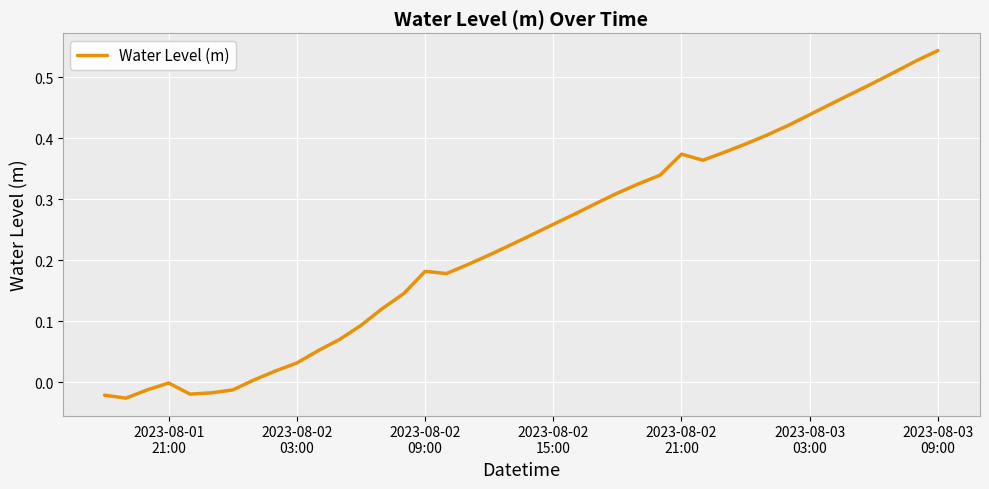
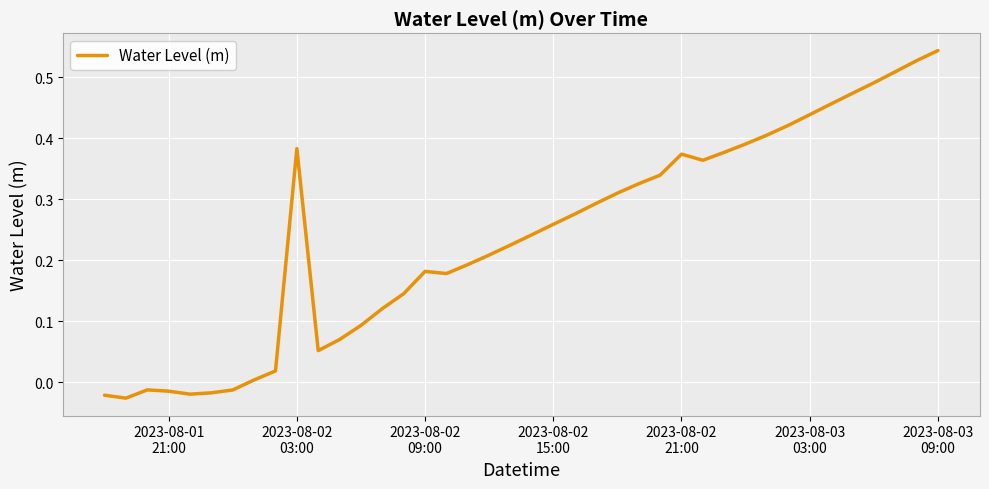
  {
-   "2023-08-01 21:00": 0.00,
-   "2023-08-02 03:00": 0.03,
+   "2023-08-01 21:00": -0.01,
+   "2023-08-02 03:00": 0.38,
    "2023-08-02 09:00": 0.18,
    "2023-08-02 15:00": 0.26,
    "2023-08-02 21:00": 0.37,
    "2023-08-03 03:00": 0.44,
    "2023-08-03 09:00": 0.54
  }
